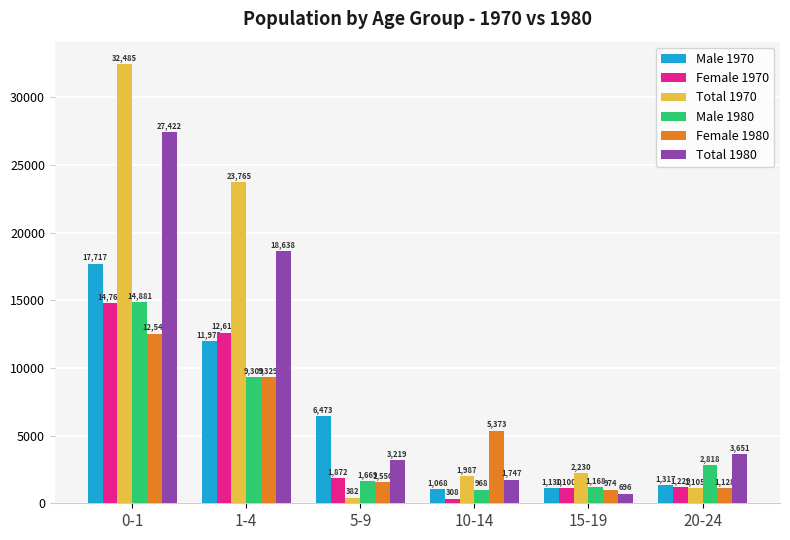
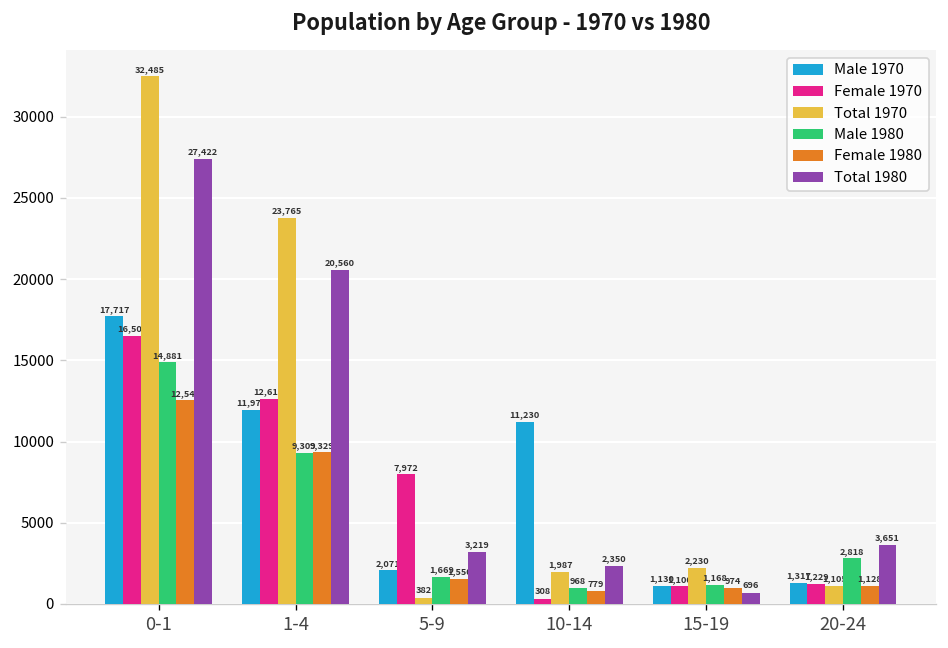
  {
    "Male 1970": {
      "0-1": "17,717",
      "1-4": "11,972",
-     "5-9": "6,473",
-     "10-14": "1,068"
+     "5-9": "2,071",
+     "10-14": "11,230"
    },
    "Female 1970": {
-     "0-1": "14,768",
+     "0-1": "16,502",
      "1-4": "12,617",
-     "5-9": "1,872",
+     "5-9": "7,972",
      "10-14": "308"
    },
    "Total 1970": {
      "0-1": "32,485",
      "1-4": "23,765",
      "5-9": "382",
      "10-14": "1,987",
      "15-19": "2,230"
    },
    "Male 1980": {
      "0-1": "14,881",
      "10-14": "968",
      "15-19": "1,168",
      "20-24": "2,818"
    },
    "Female 1980": {
      "0-1": "12,541",
-     "10-14": "5,373",
+     "10-14": "779",
      "15-19": "974",
      "20-24": "1,128"
    },
    "Total 1980": {
      "0-1": "27,422",
-     "1-4": "18,638",
+     "1-4": "20,560",
      "5-9": "3,219",
-     "10-14": "1,747",
+     "10-14": "2,350",
      "15-19": "696",
      "20-24": "3,651"
    }
  }
